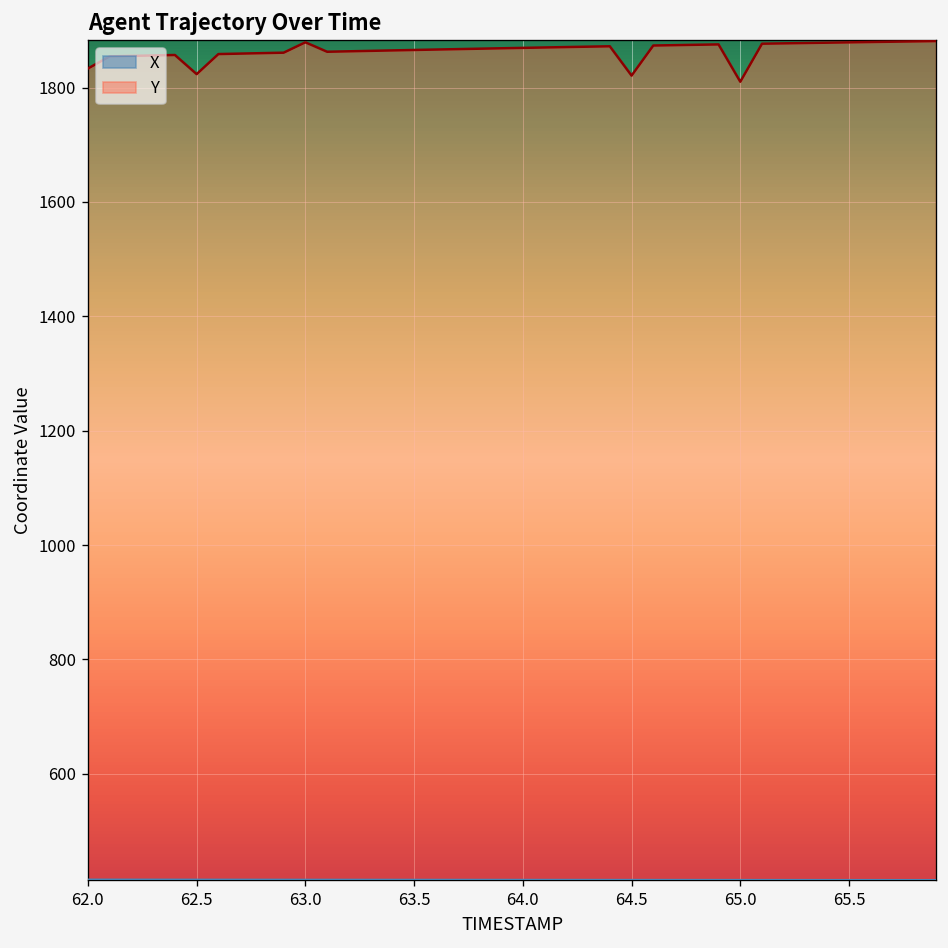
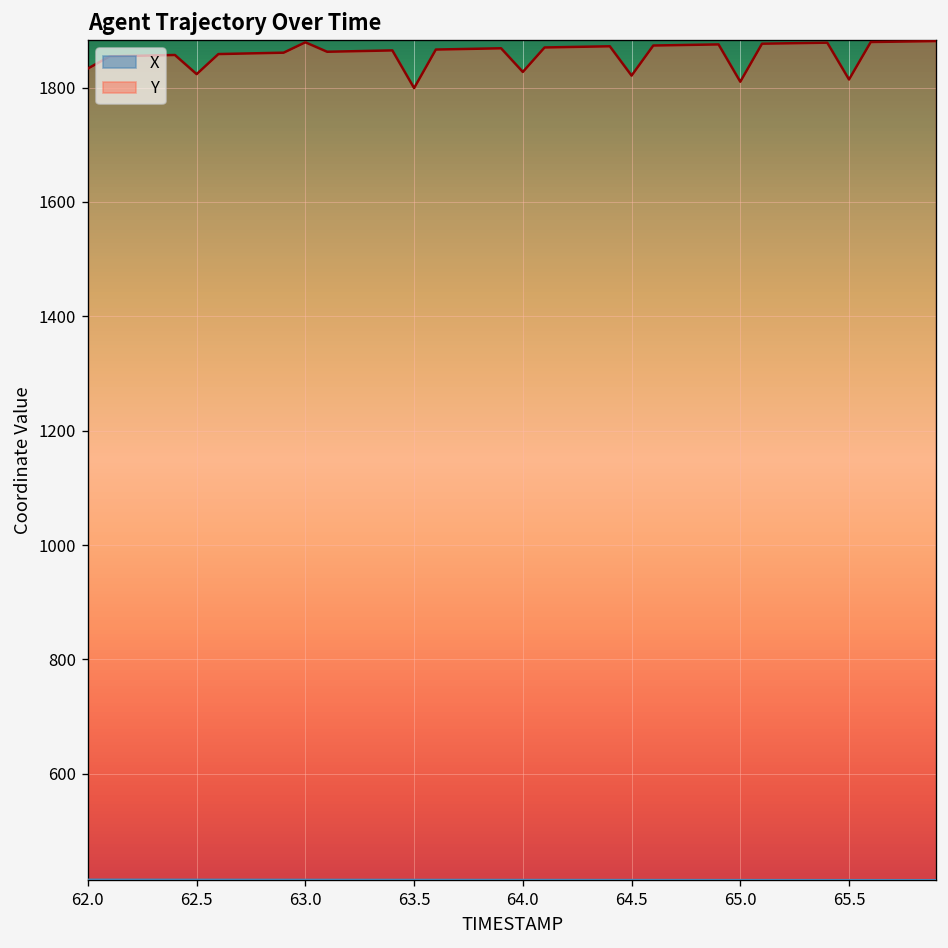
  {
    "X": {
      "62.0": 410,
      "62.5": 410,
      "63.0": 410,
      "63.5": 410,
      "64.0": 410,
      "64.5": 410,
      "65.0": 410,
      "65.5": 410
    },
    "Y": {
      "62.0": 1830,
      "62.5": 1820,
      "63.0": 1880,
-     "63.5": 1870,
-     "64.0": 1870,
+     "63.5": 1800,
+     "64.0": 1830,
      "64.5": 1820,
      "65.0": 1810,
-     "65.5": 1880
+     "65.5": 1810
    }
  }
